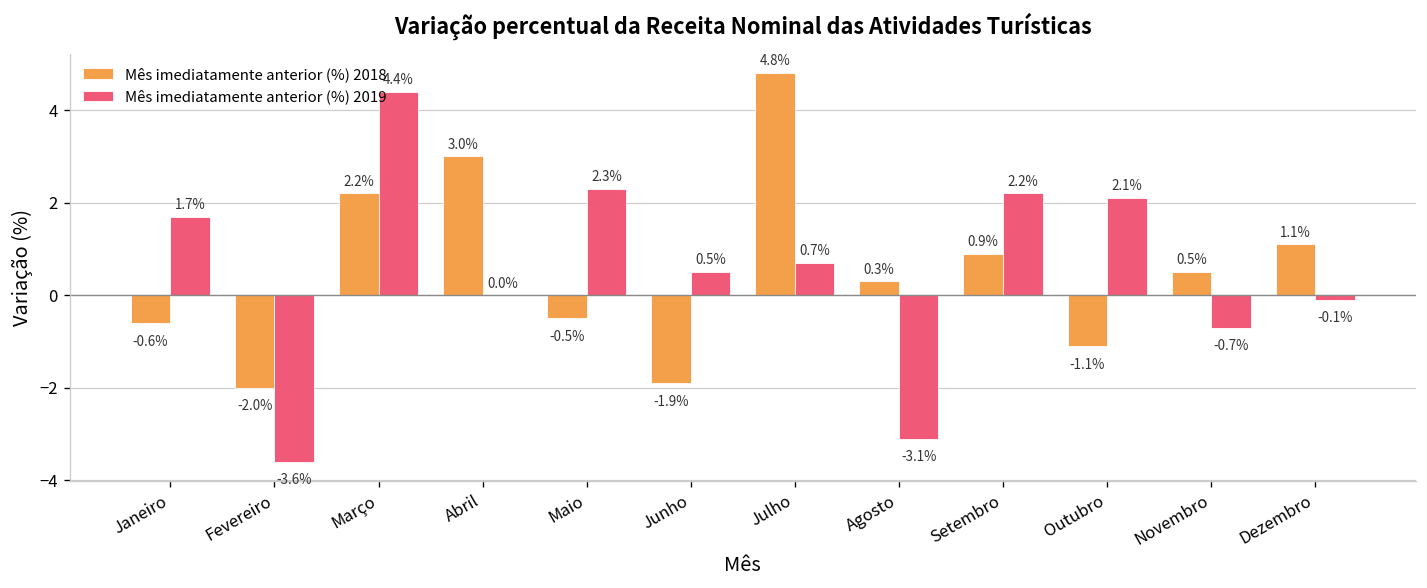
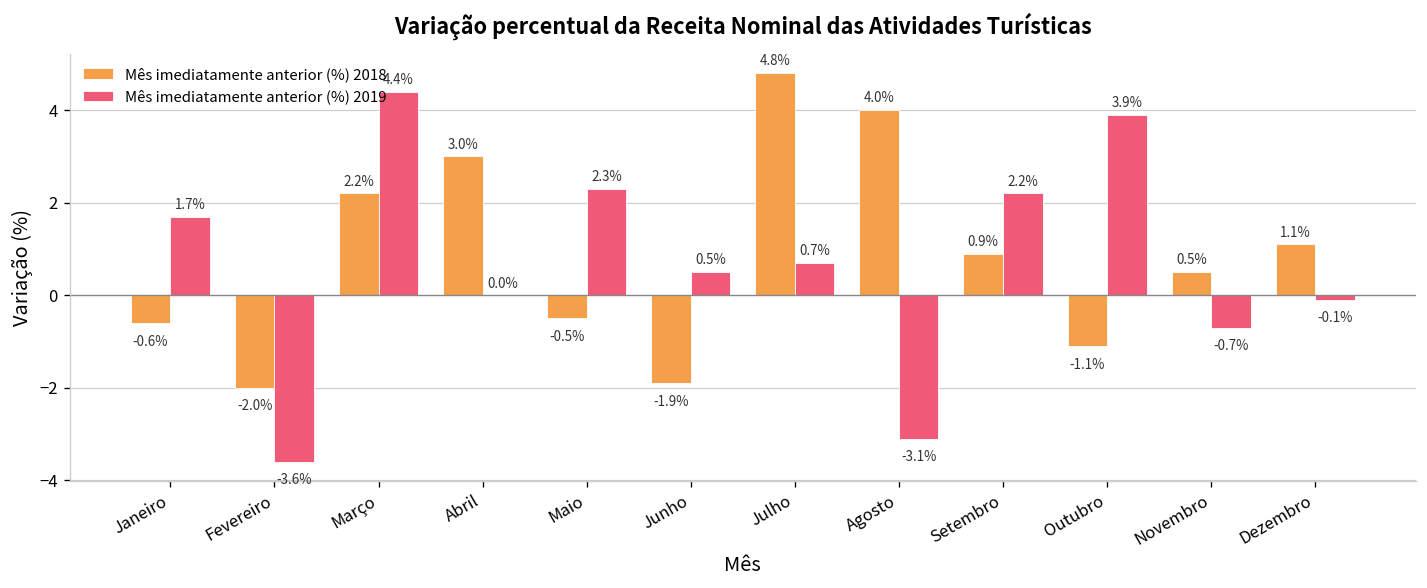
  {
    "Mês imediatamente anterior (%) 2018": {
      "Janeiro": "-0.6%",
      "Fevereiro": "-2.0%",
      "Março": "2.2%",
      "Abril": "3.0%",
      "Maio": "-0.5%",
      "Junho": "-1.9%",
      "Julho": "4.8%",
-     "Agosto": "0.3%",
+     "Agosto": "4.0%",
      "Setembro": "0.9%",
      "Outubro": "-1.1%",
      "Novembro": "0.5%",
      "Dezembro": "1.1%"
    },
    "Mês imediatamente anterior (%) 2019": {
      "Janeiro": "1.7%",
      "Fevereiro": "-3.6%",
      "Março": "4.4%",
      "Abril": "0.0%",
      "Maio": "2.3%",
      "Junho": "0.5%",
      "Julho": "0.7%",
      "Agosto": "-3.1%",
      "Setembro": "2.2%",
-     "Outubro": "2.1%",
+     "Outubro": "3.9%",
      "Novembro": "-0.7%",
      "Dezembro": "-0.1%"
    }
  }
